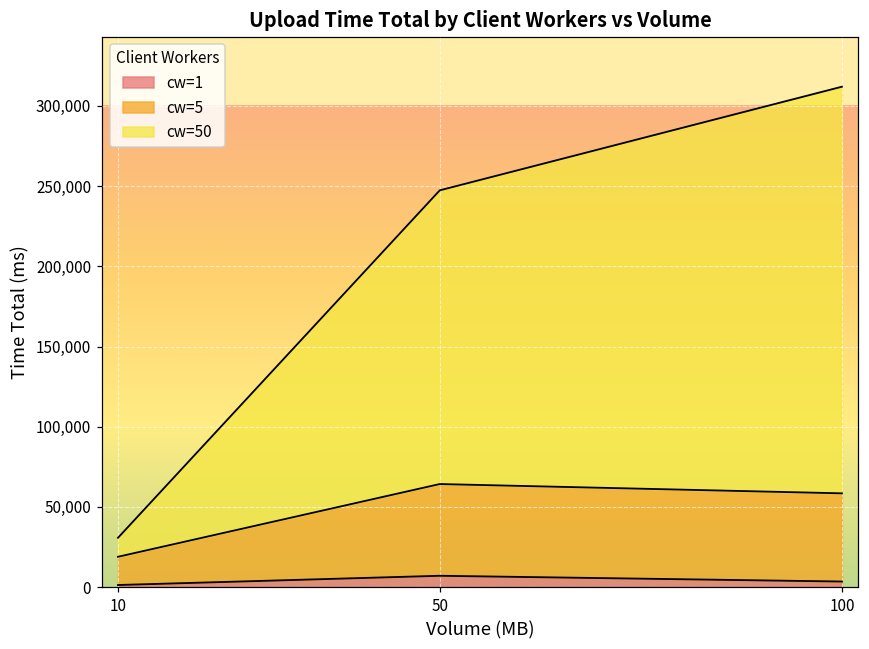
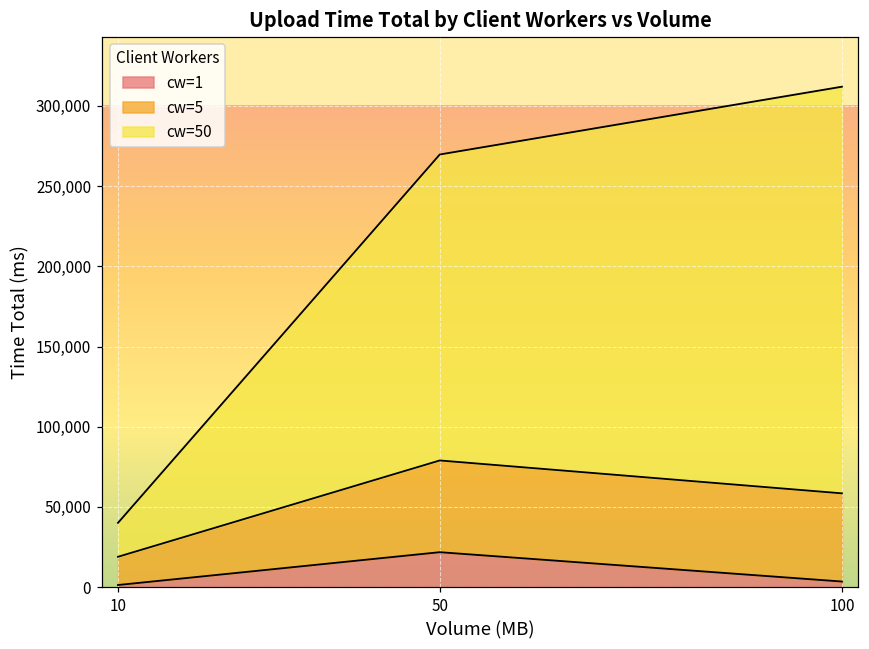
  {
    "cw=1": {
      "10": "1,000",
-     "50": "7,000",
+     "50": "22,000",
      "100": "3,000"
    },
    "cw=5": {
      "10": "18,000",
      "50": "57,000",
      "100": "55,000"
    },
    "cw=50": {
-     "10": "12,000",
-     "50": "183,000",
+     "10": "21,000",
+     "50": "191,000",
      "100": "254,000"
    }
  }
